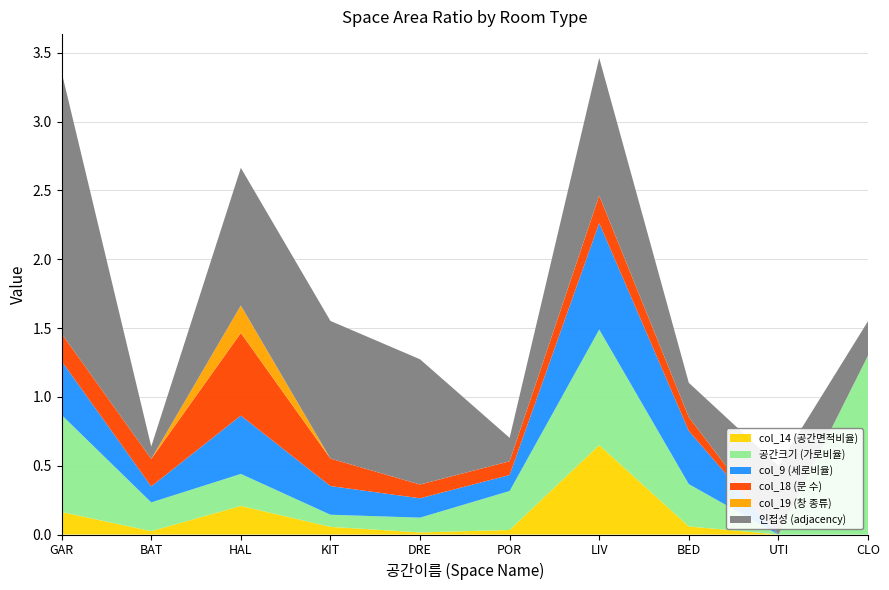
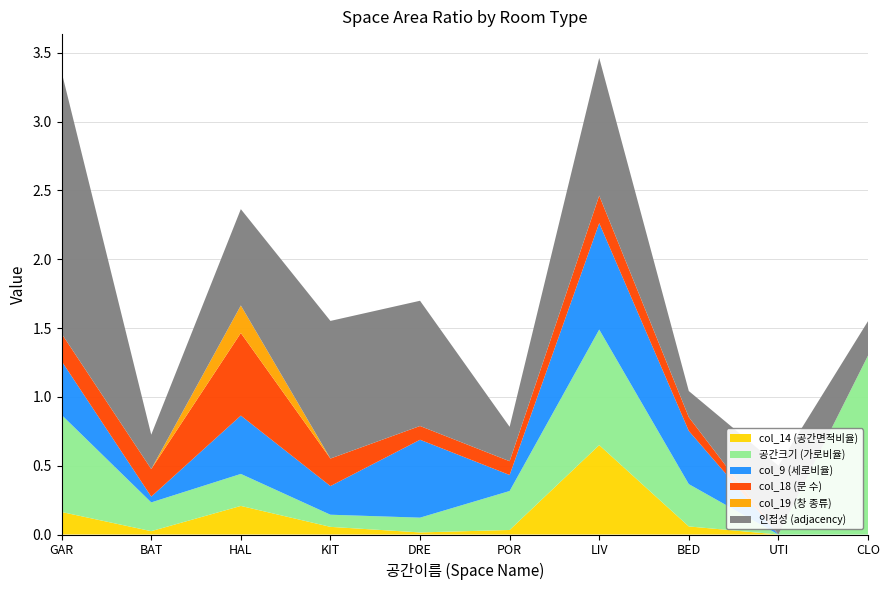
  {
    "공간크기 (가로비율)": {
      "GAR": 0.71,
      "BAT": 0.21,
      "HAL": 0.23,
      "KIT": 0.09,
      "DRE": 0.11,
      "POR": 0.28,
      "LIV": 0.84,
      "BED": 0.31
    },
    "col_9 (세로비율)": {
      "GAR": 0.39,
-     "BAT": 0.12,
+     "BAT": 0.04,
      "HAL": 0.42,
      "KIT": 0.21,
-     "DRE": 0.14,
+     "DRE": 0.57,
      "POR": 0.12,
      "LIV": 0.77,
      "BED": 0.39
    },
    "col_18 (문 수)": {
      "HAL": 0.60
    },
    "인접성 (adjacency)": {
      "GAR": 1.90,
-     "BAT": 0.09,
-     "HAL": 1.0,
+     "BAT": 0.25,
+     "HAL": 0.7,
      "KIT": 1.00,
      "DRE": 0.91,
-     "POR": 0.17,
+     "POR": 0.25,
      "LIV": 1.00,
-     "BED": 0.25,
+     "BED": 0.19,
      "CLO": 0.25
    }
  }
